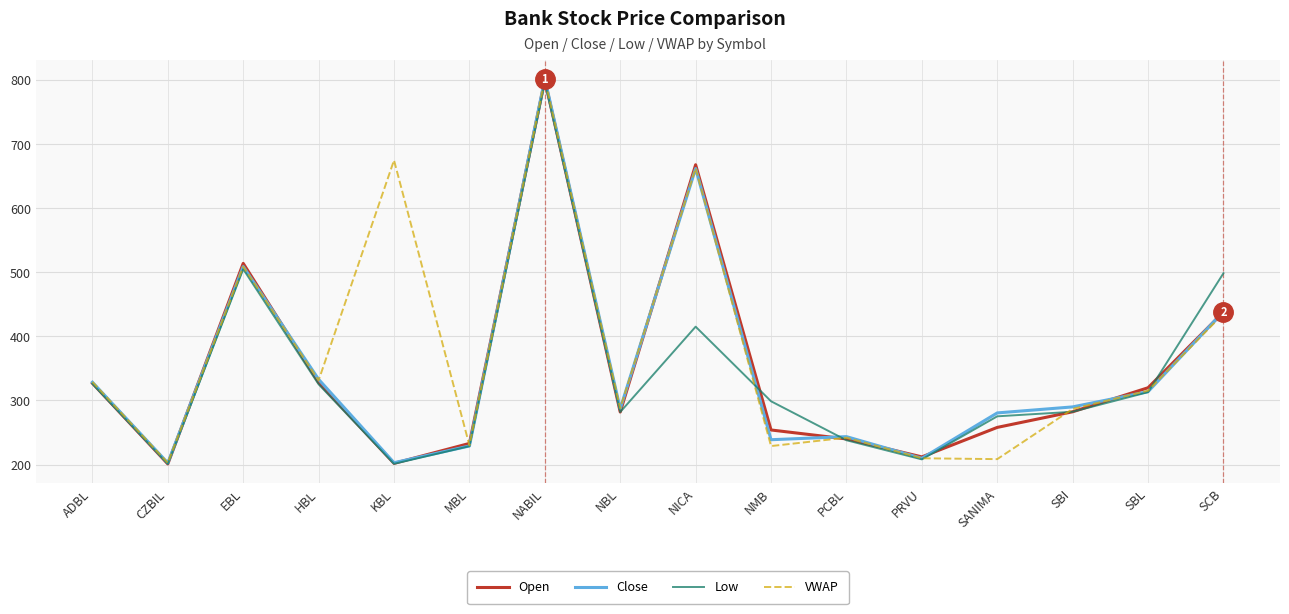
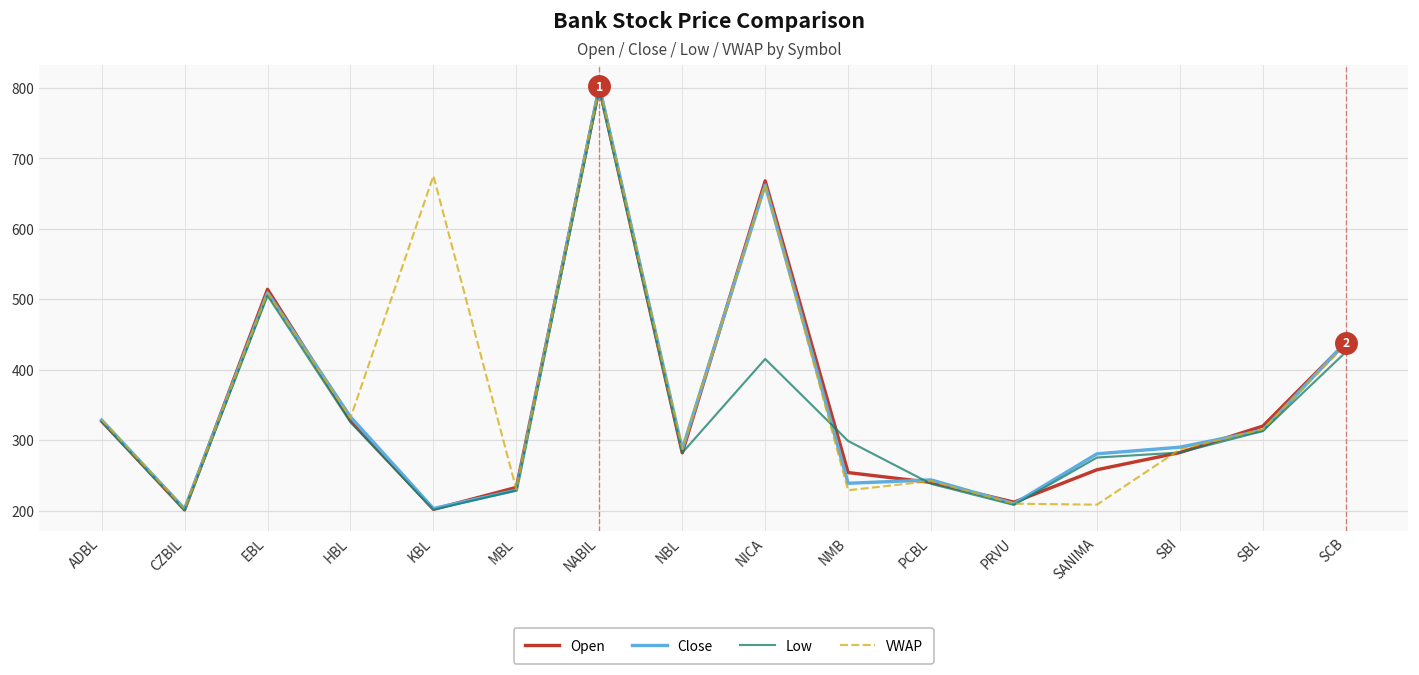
  {
    "Close": {
      "NMB": 240,
      "SANIMA": 280
    },
    "Low": {
      "NICA": 420,
      "NMB": 300,
      "SANIMA": 280,
-     "SCB": 500
+     "SCB": 430
    },
    "VWAP": {
      "KBL": 670,
      "NMB": 230,
      "SANIMA": 210
    }
  }
